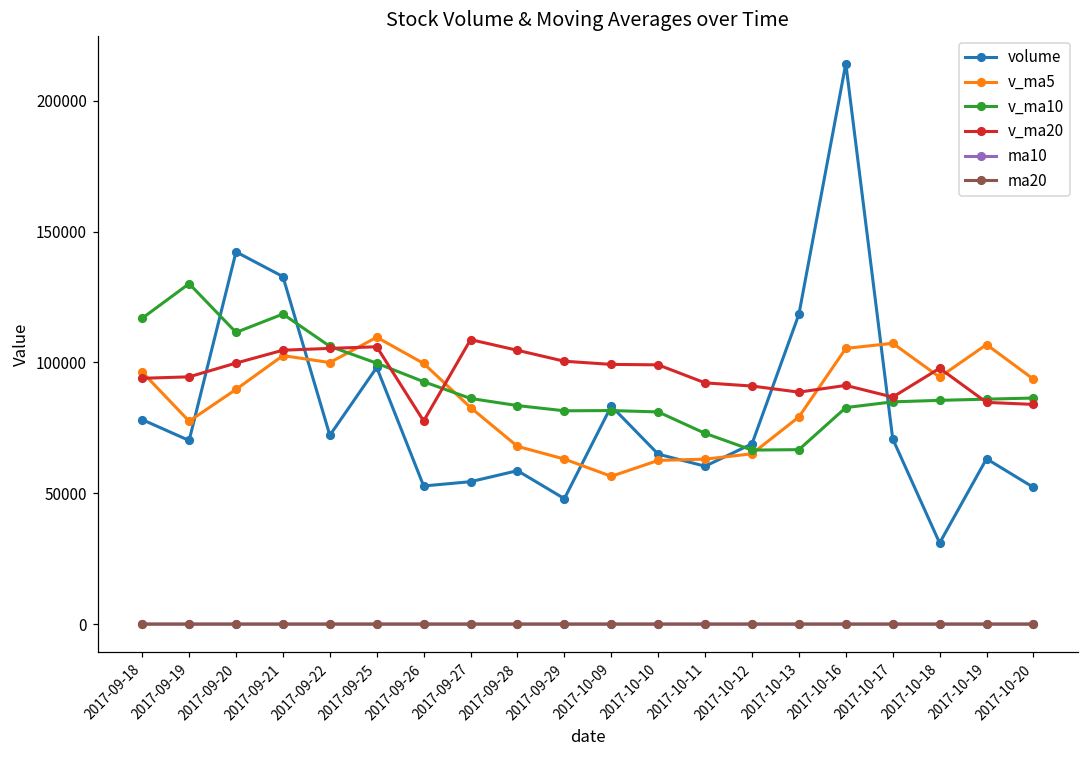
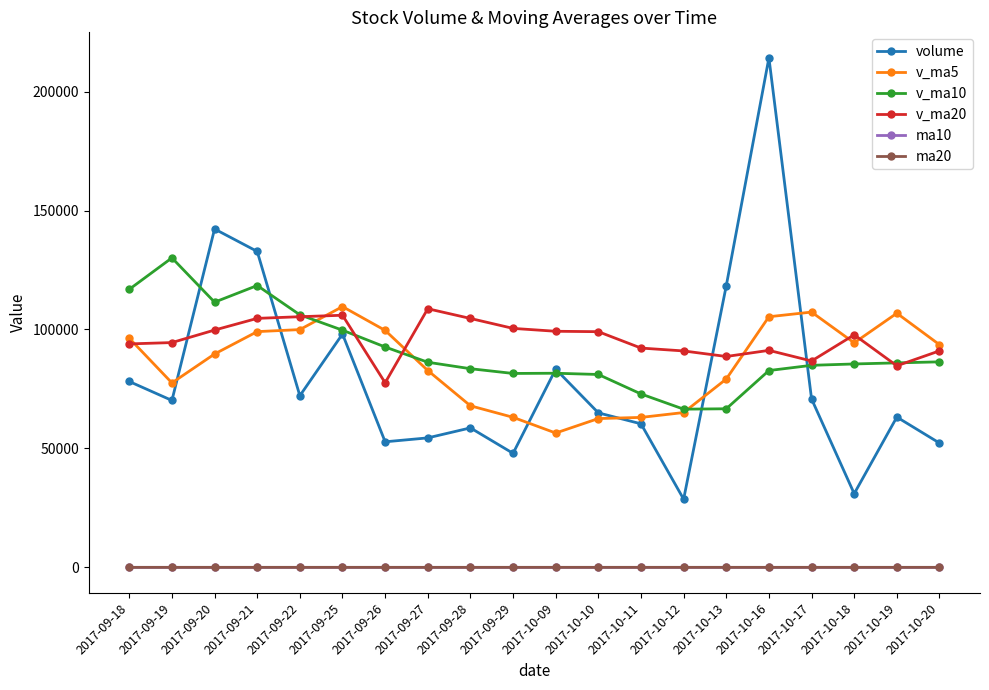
  {
    "volume": {
      "2017-09-18": 78000,
      "2017-09-19": 70000,
      "2017-09-20": 142000,
      "2017-09-21": 133000,
      "2017-09-22": 72000,
      "2017-09-25": 98000,
      "2017-09-26": 53000,
      "2017-09-27": 54000,
      "2017-09-28": 59000,
      "2017-09-29": 48000,
      "2017-10-09": 83000,
      "2017-10-10": 65000,
      "2017-10-11": 60000,
-     "2017-10-12": 69000,
+     "2017-10-12": 29000,
      "2017-10-13": 118000,
      "2017-10-16": 214000,
      "2017-10-17": 71000,
      "2017-10-18": 31000,
      "2017-10-19": 63000,
      "2017-10-20": 52000
    },
    "v_ma5": {
      "2017-09-18": 96000,
      "2017-09-19": 78000,
      "2017-09-20": 90000,
-     "2017-09-21": 103000,
+     "2017-09-21": 99000,
      "2017-09-22": 100000,
      "2017-09-25": 110000,
      "2017-09-26": 100000,
      "2017-09-27": 83000,
      "2017-09-28": 68000,
      "2017-09-29": 63000,
      "2017-10-09": 56000,
      "2017-10-10": 63000,
      "2017-10-11": 63000,
      "2017-10-12": 65000,
      "2017-10-13": 79000,
      "2017-10-16": 105000,
      "2017-10-17": 107000,
      "2017-10-18": 94000,
      "2017-10-19": 107000,
      "2017-10-20": 94000
    },
    "v_ma10": {
      "2017-09-18": 117000,
      "2017-09-19": 130000,
      "2017-09-20": 111000,
      "2017-09-21": 118000,
      "2017-09-25": 100000,
      "2017-09-26": 93000,
      "2017-09-27": 86000,
      "2017-09-28": 84000,
      "2017-09-29": 82000,
      "2017-10-09": 82000,
      "2017-10-10": 81000,
      "2017-10-11": 73000,
      "2017-10-12": 67000,
      "2017-10-13": 67000,
      "2017-10-16": 83000,
      "2017-10-17": 85000,
      "2017-10-18": 86000,
      "2017-10-19": 86000,
      "2017-10-20": 86000
    },
    "v_ma20": {
      "2017-09-18": 94000,
      "2017-09-19": 94000,
      "2017-09-20": 100000,
      "2017-09-21": 105000,
      "2017-09-25": 106000,
      "2017-09-26": 78000,
      "2017-09-27": 109000,
      "2017-09-28": 105000,
      "2017-09-29": 100000,
      "2017-10-09": 99000,
      "2017-10-10": 99000,
      "2017-10-11": 92000,
      "2017-10-12": 91000,
      "2017-10-13": 89000,
      "2017-10-16": 91000,
      "2017-10-17": 87000,
      "2017-10-18": 98000,
      "2017-10-19": 85000,
-     "2017-10-20": 84000
+     "2017-10-20": 91000
    },
    "ma20": {
      "2017-09-18": 0,
      "2017-09-19": 0,
      "2017-09-20": 0,
      "2017-09-21": 0,
      "2017-09-22": 0,
      "2017-09-25": 0,
      "2017-09-26": 0,
      "2017-09-27": 0,
      "2017-09-28": 0,
      "2017-09-29": 0,
      "2017-10-09": 0,
      "2017-10-10": 0,
      "2017-10-11": 0,
      "2017-10-12": 0,
      "2017-10-13": 0,
      "2017-10-16": 0,
      "2017-10-17": 0,
      "2017-10-18": 0,
      "2017-10-19": 0,
      "2017-10-20": 0
    }
  }
